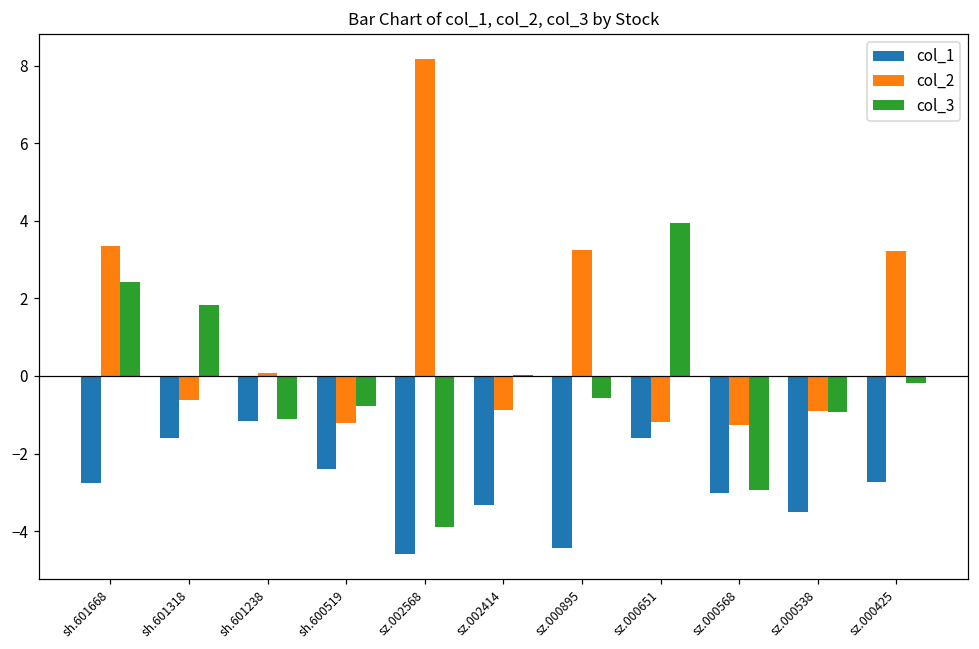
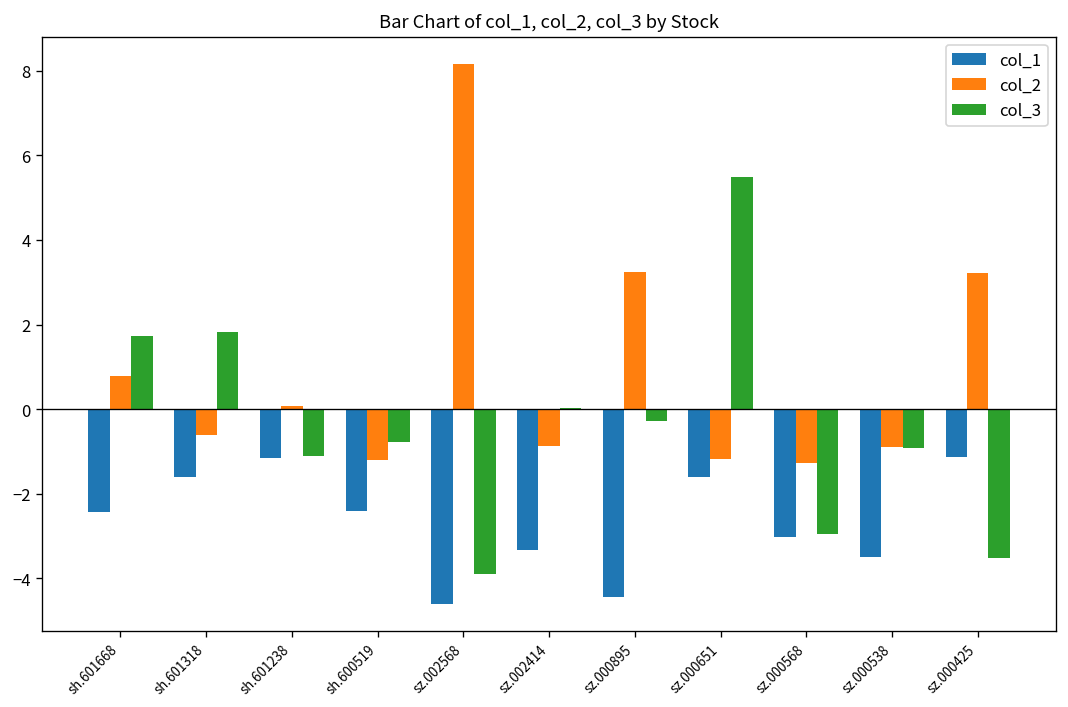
  {
    "col_1": {
-     "sh.601668": -2.8,
+     "sh.601668": -2.4,
      "sh.601318": -1.6,
      "sh.601238": -1.2,
      "sh.600519": -2.4,
      "sz.002568": -4.6,
      "sz.002414": -3.3,
      "sz.000895": -4.4,
      "sz.000651": -1.6,
      "sz.000568": -3.0,
      "sz.000538": -3.5,
-     "sz.000425": -2.7
+     "sz.000425": -1.1
    },
    "col_2": {
-     "sh.601668": 3.4,
+     "sh.601668": 0.8,
      "sh.601318": -0.6,
      "sh.601238": 0.1,
      "sh.600519": -1.2,
      "sz.002568": 8.2,
      "sz.002414": -0.9,
      "sz.000895": 3.3,
      "sz.000651": -1.2,
      "sz.000568": -1.3,
      "sz.000538": -0.9,
      "sz.000425": 3.2
    },
    "col_3": {
-     "sh.601668": 2.4,
+     "sh.601668": 1.7,
      "sh.601318": 1.8,
      "sh.601238": -1.1,
      "sh.600519": -0.8,
      "sz.002568": -3.9,
-     "sz.000895": -0.6,
-     "sz.000651": 3.9,
+     "sz.000895": -0.3,
+     "sz.000651": 5.5,
      "sz.000568": -2.9,
      "sz.000538": -0.9,
-     "sz.000425": -0.2
+     "sz.000425": -3.5
    }
  }
